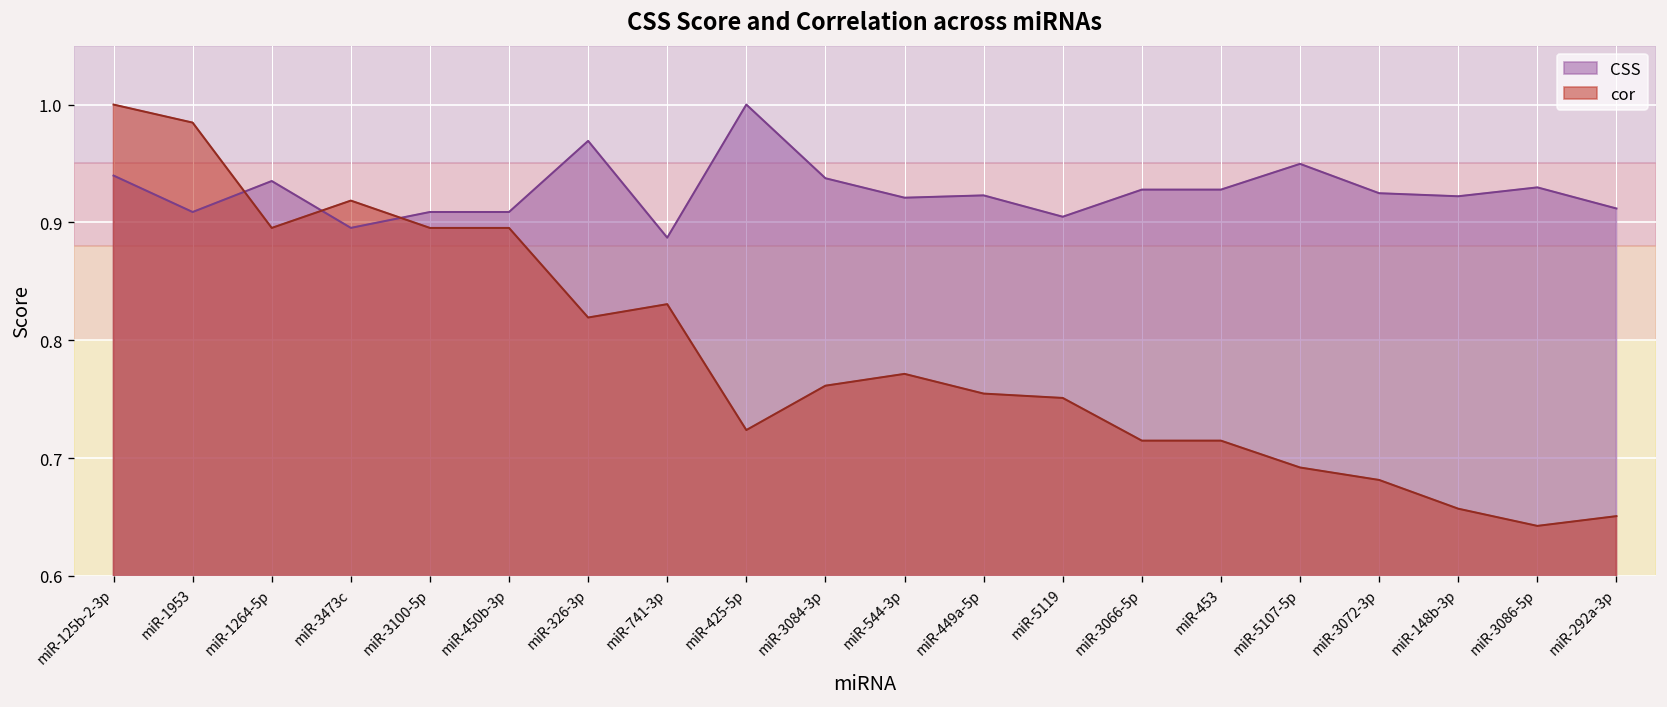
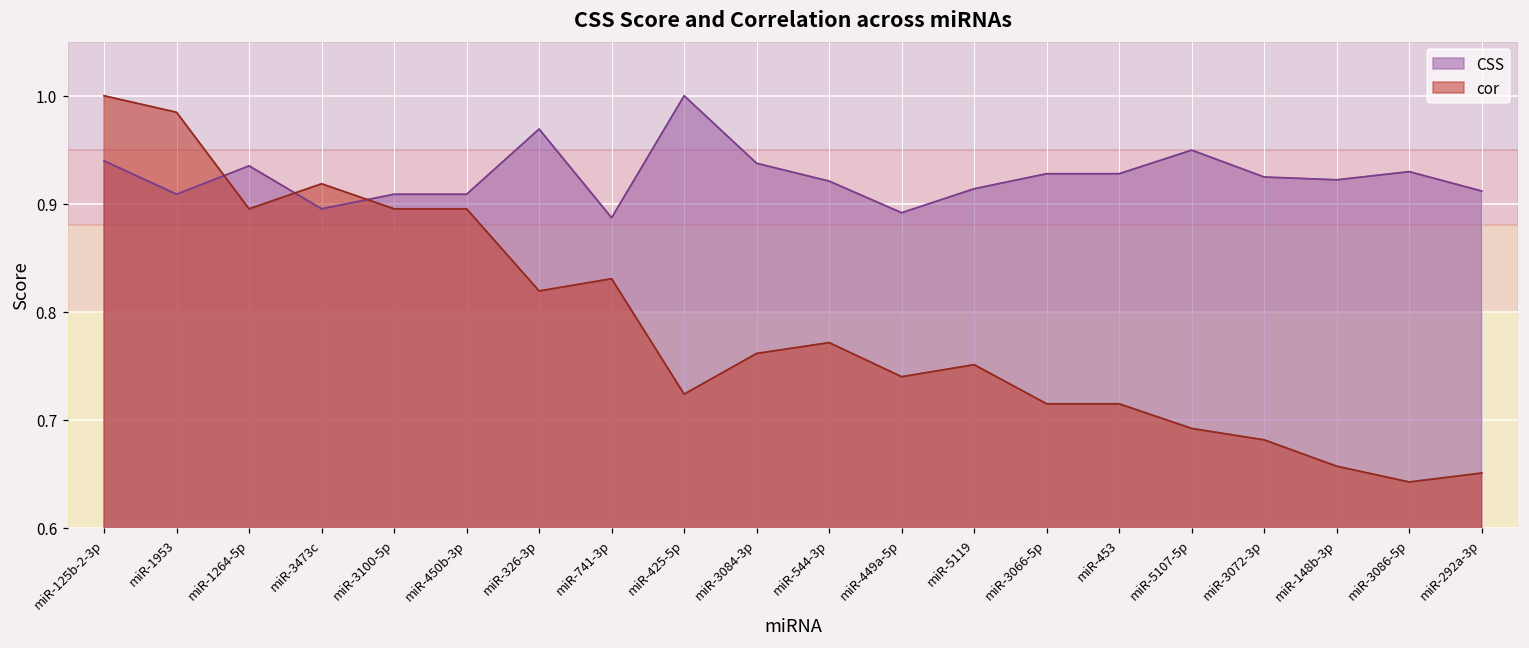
  {
    "CSS": {
      "miR-125b-2-3p": 0.94,
      "miR-1953": 0.91,
      "miR-1264-5p": 0.94,
      "miR-3473c": 0.90,
      "miR-3100-5p": 0.91,
      "miR-450b-3p": 0.91,
      "miR-326-3p": 0.97,
      "miR-741-3p": 0.89,
      "miR-425-5p": 1.00,
      "miR-3084-3p": 0.94,
      "miR-544-3p": 0.92,
-     "miR-449a-5p": 0.92,
-     "miR-5119": 0.90,
+     "miR-449a-5p": 0.89,
+     "miR-5119": 0.91,
      "miR-3066-5p": 0.93,
      "miR-453": 0.93,
      "miR-5107-5p": 0.95,
      "miR-3072-3p": 0.92,
      "miR-148b-3p": 0.92,
      "miR-3086-5p": 0.93,
      "miR-292a-3p": 0.91
    },
    "cor": {
      "miR-125b-2-3p": 1.00,
      "miR-1953": 0.98,
      "miR-1264-5p": 0.90,
      "miR-3473c": 0.92,
      "miR-3100-5p": 0.90,
      "miR-450b-3p": 0.90,
      "miR-326-3p": 0.82,
      "miR-741-3p": 0.83,
      "miR-425-5p": 0.72,
      "miR-3084-3p": 0.76,
      "miR-544-3p": 0.77,
-     "miR-449a-5p": 0.75,
+     "miR-449a-5p": 0.74,
      "miR-5119": 0.75,
      "miR-3066-5p": 0.71,
      "miR-453": 0.71,
      "miR-5107-5p": 0.69,
      "miR-3072-3p": 0.68,
      "miR-148b-3p": 0.66,
      "miR-3086-5p": 0.64,
      "miR-292a-3p": 0.65
    }
  }
